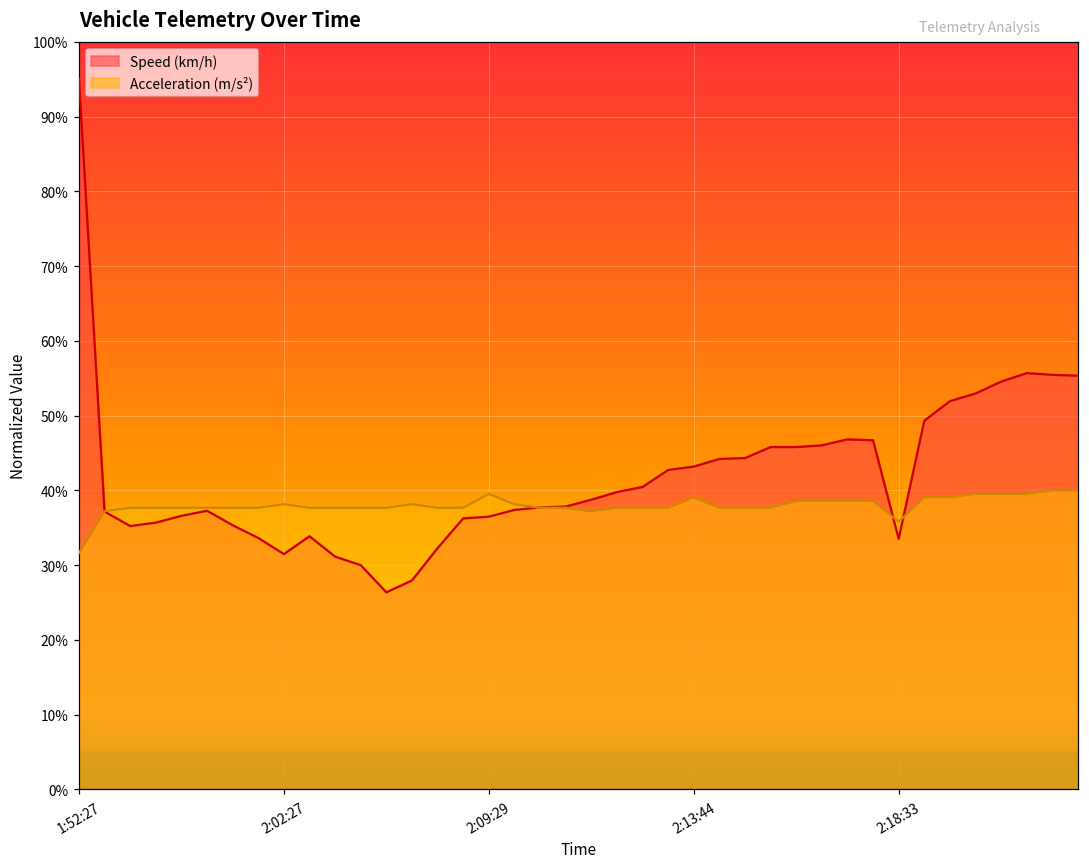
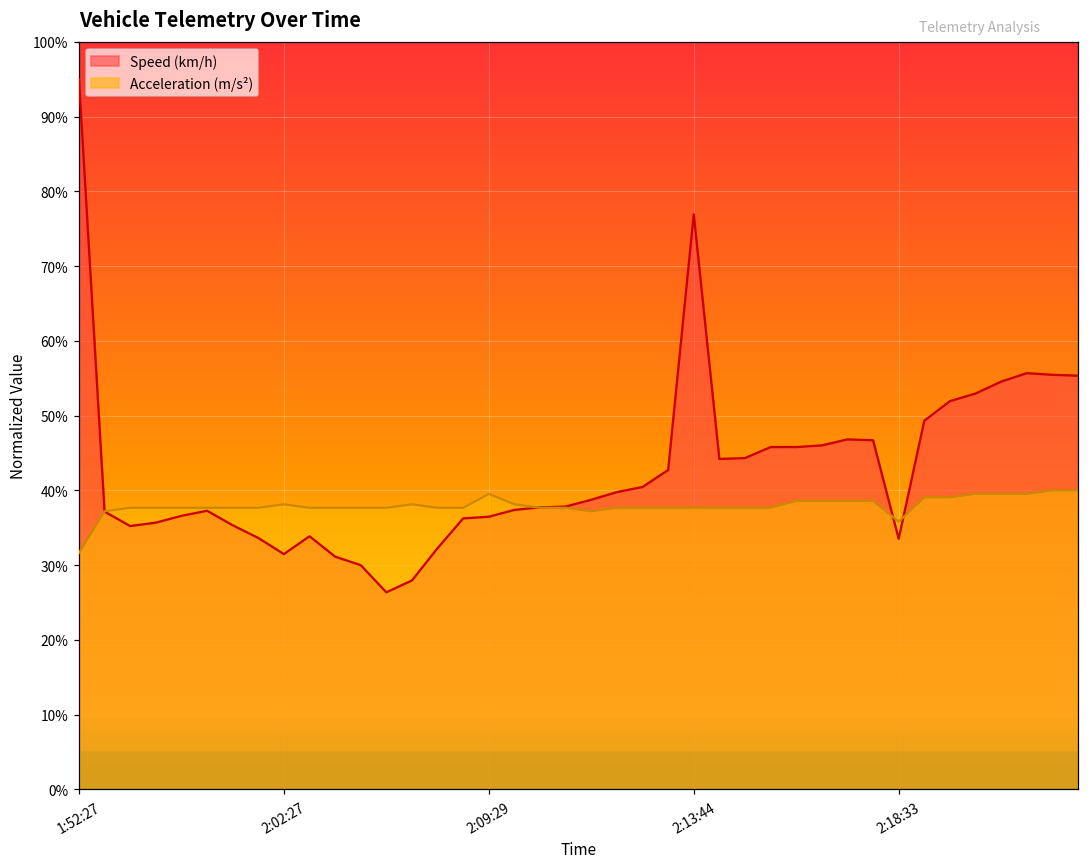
  {
    "Speed (km/h)": {
      "1:52:27": "95%",
      "2:02:27": "31%",
      "2:09:29": "36%",
-     "2:13:44": "43%",
+     "2:13:44": "77%",
      "2:18:33": "34%"
    },
    "Acceleration (m/s²)": {
      "1:52:27": "32%",
      "2:02:27": "38%",
      "2:09:29": "40%",
-     "2:13:44": "39%",
+     "2:13:44": "38%",
      "2:18:33": "36%"
    }
  }
